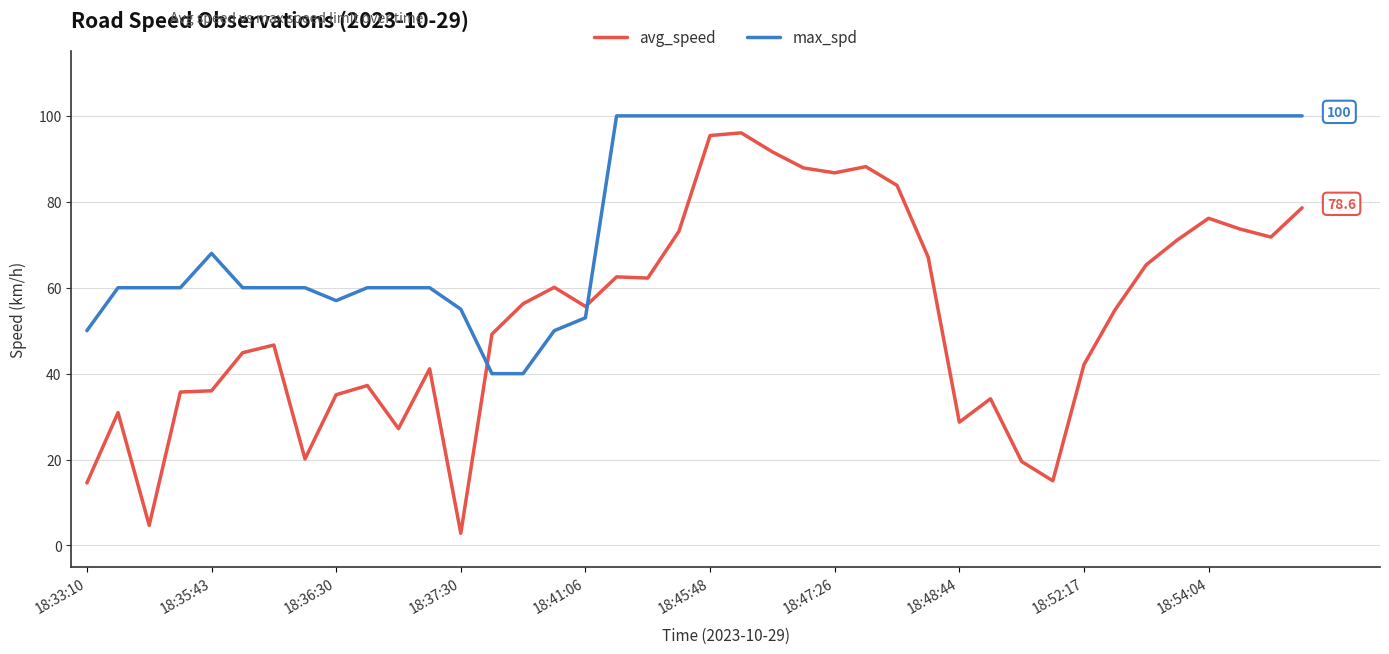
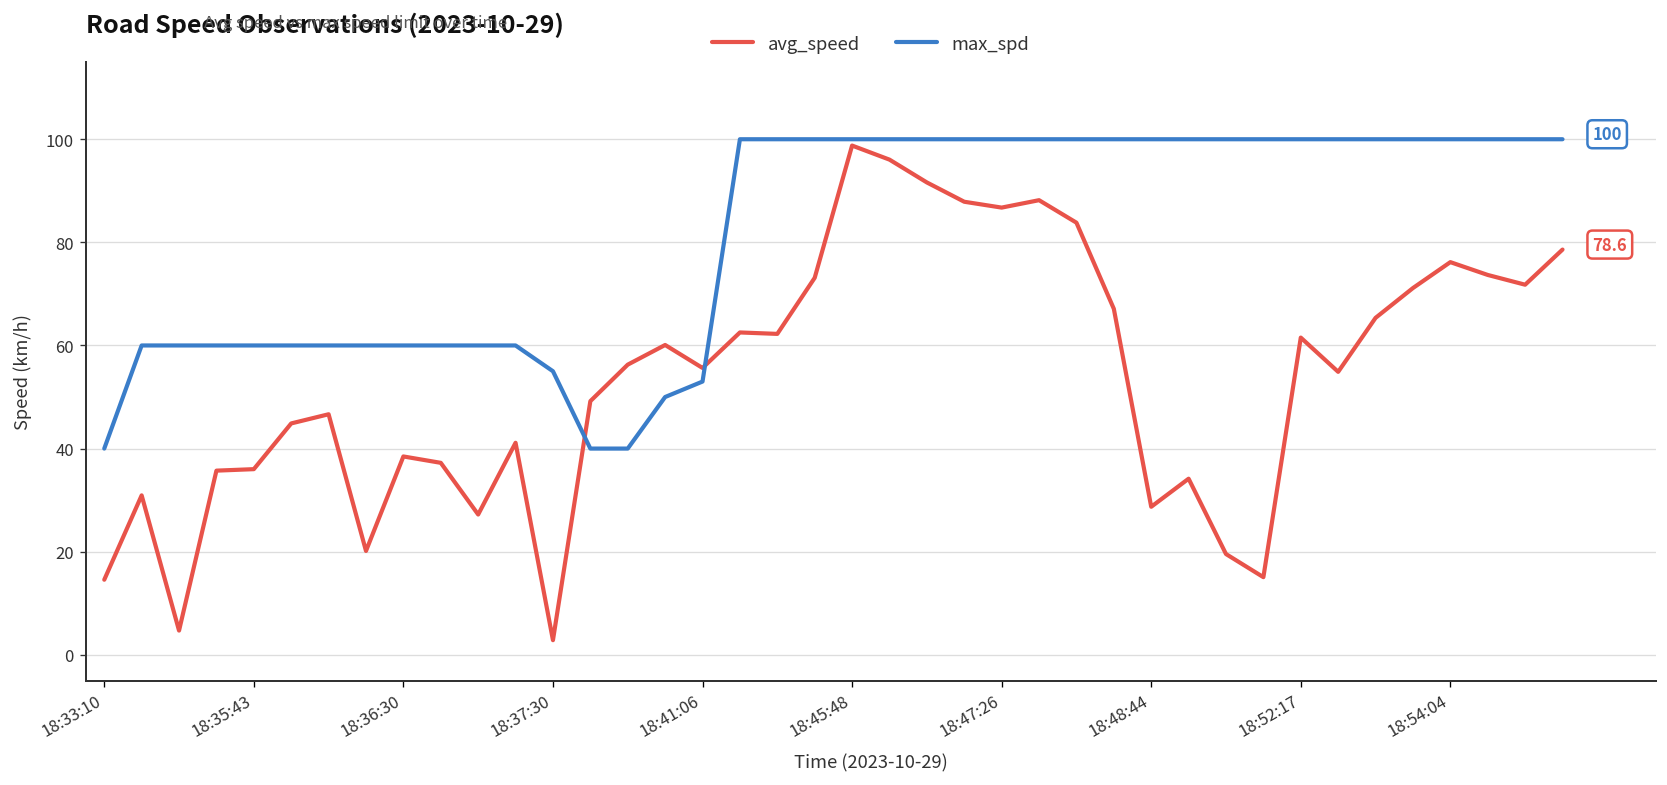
  {
    "avg_speed": {
      "18:33:10": 15,
      "18:35:43": 36,
-     "18:36:30": 35,
+     "18:36:30": 38,
      "18:37:30": 3,
      "18:41:06": 56,
-     "18:45:48": 95,
+     "18:45:48": 99,
      "18:47:26": 87,
      "18:48:44": 29,
-     "18:52:17": 42,
+     "18:52:17": 62,
      "18:54:04": 76
    },
    "max_spd": {
-     "18:33:10": 50,
-     "18:35:43": 68,
-     "18:36:30": 57,
+     "18:33:10": 40,
+     "18:35:43": 60,
+     "18:36:30": 60,
      "18:37:30": 55,
      "18:41:06": 53,
      "18:45:48": 100,
      "18:47:26": 100,
      "18:48:44": 100,
      "18:52:17": 100,
      "18:54:04": 100
    }
  }
